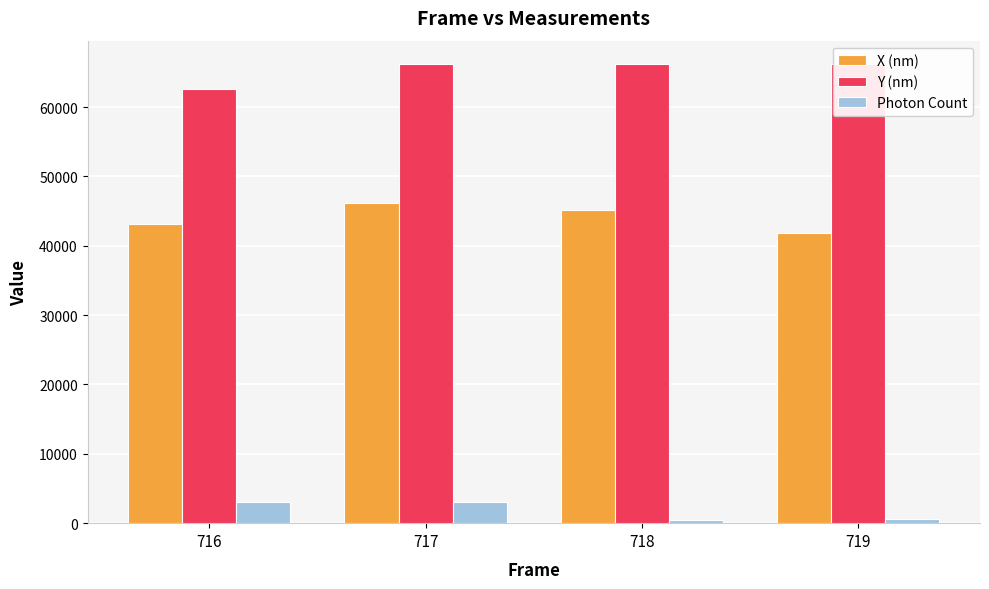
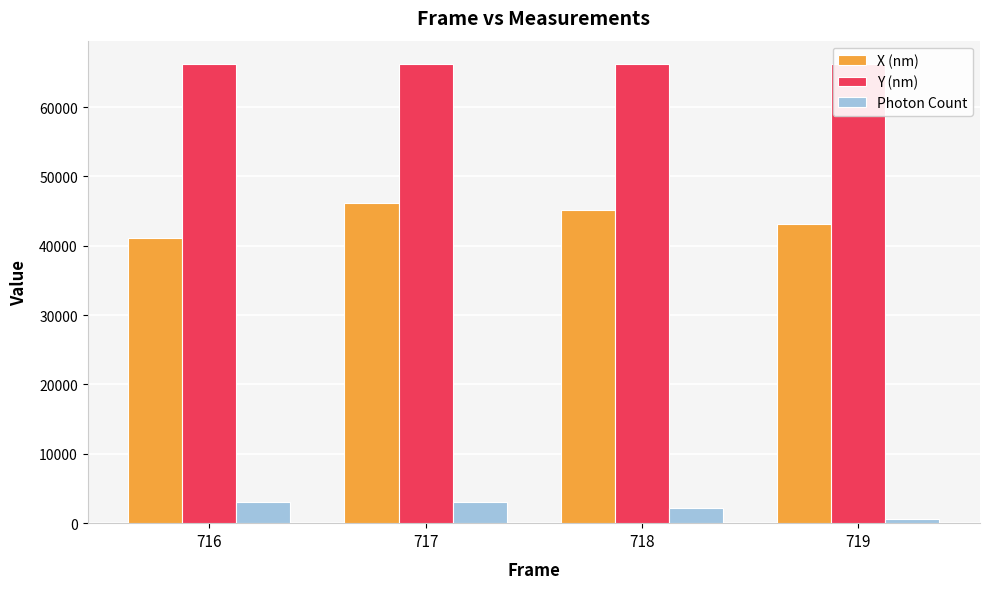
  {
    "X (nm)": {
-     "716": 43000,
+     "716": 41000,
      "717": 46000,
      "718": 45000,
-     "719": 42000
+     "719": 43000
    },
    "Y (nm)": {
-     "716": 63000,
+     "716": 66000,
      "717": 66000,
      "718": 66000
    },
    "Photon Count": {
      "716": 3000,
      "717": 3000,
-     "718": 0,
+     "718": 2000,
      "719": 1000
    }
  }
